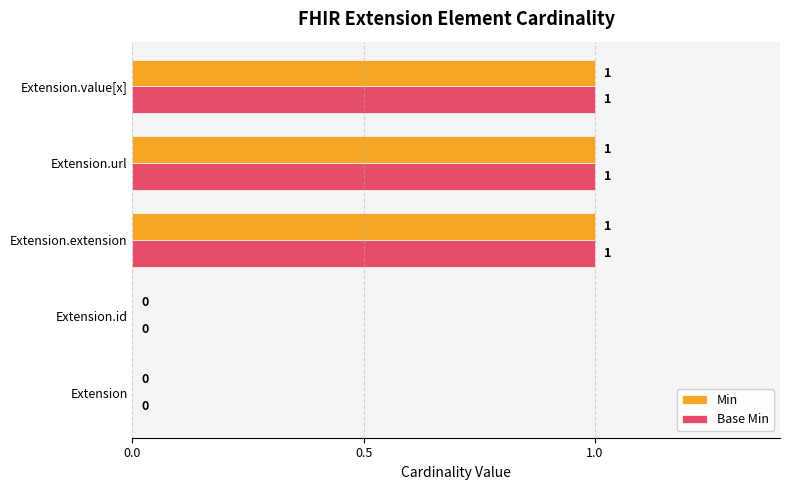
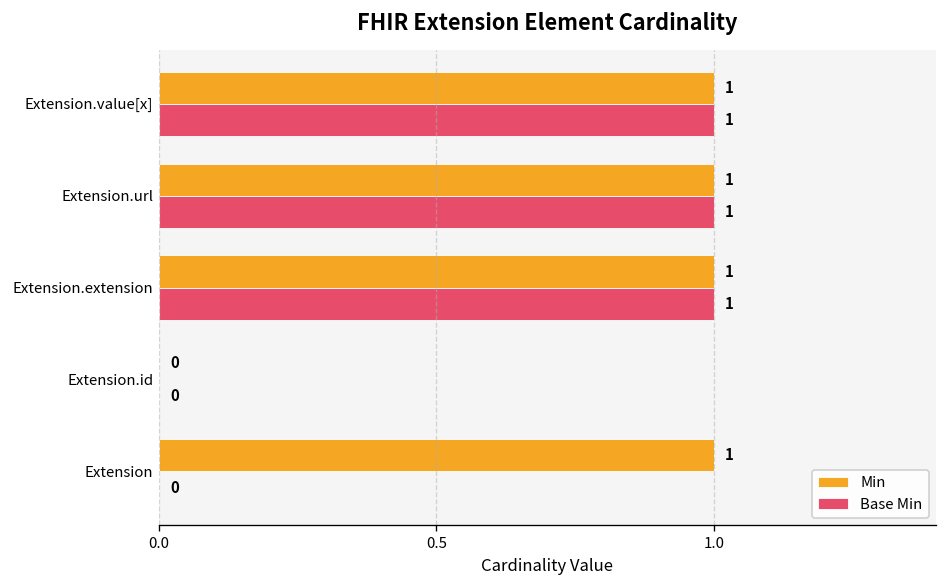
  {
    "Min": {
      "Extension.value[x]": 1,
      "Extension.url": 1,
      "Extension.extension": 1,
      "Extension.id": 0,
-     "Extension": 0
+     "Extension": 1
    },
    "Base Min": {
      "Extension.value[x]": 1,
      "Extension.url": 1,
      "Extension.extension": 1,
      "Extension.id": 0,
      "Extension": 0
    }
  }
